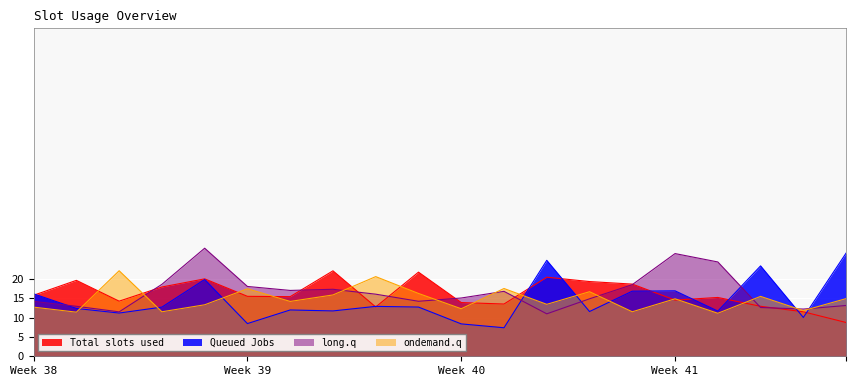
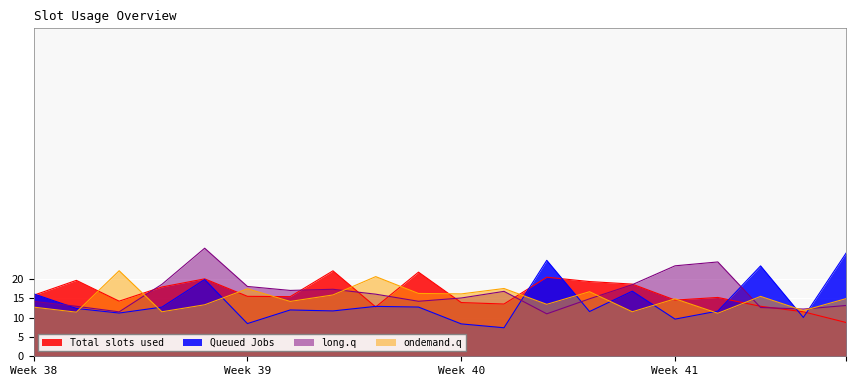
  {
    "Total slots used": {
      "Week 39": 16,
      "Week 40": 14
    },
    "Queued Jobs": {
      "Week 39": 8,
      "Week 40": 8,
-     "Week 41": 17
+     "Week 41": 10
    },
    "long.q": {
      "Week 38": 14,
      "Week 40": 15,
-     "Week 41": 27
+     "Week 41": 23
    },
    "ondemand.q": {
      "Week 38": 13,
-     "Week 40": 12
+     "Week 40": 16
    }
  }
